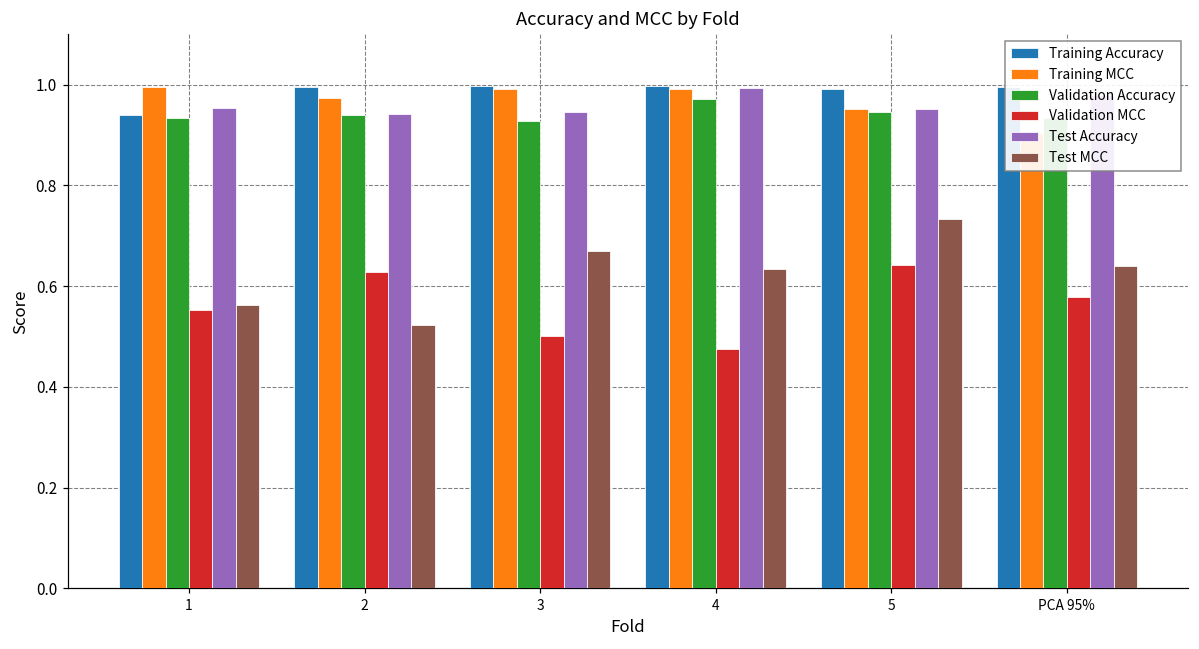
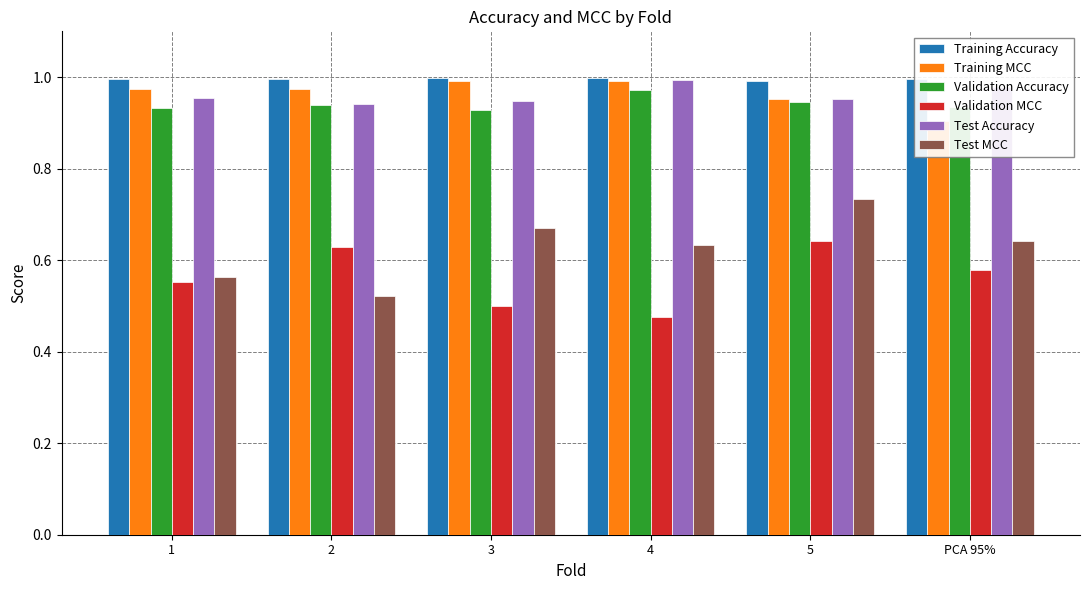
  {
    "Training Accuracy": {
-     "1": 0.94,
+     "1": 1.00,
      "2": 1.00,
      "3": 1.00,
      "4": 1.00,
      "5": 0.99
    },
    "Training MCC": {
-     "1": 1.00,
+     "1": 0.97,
      "2": 0.97,
      "3": 0.99,
      "4": 0.99,
      "5": 0.95
    },
    "Validation Accuracy": {
      "1": 0.93,
      "2": 0.94,
      "3": 0.93,
      "4": 0.97,
      "5": 0.95
    },
    "Validation MCC": {
      "1": 0.55,
      "2": 0.63,
      "3": 0.50,
      "4": 0.48,
      "5": 0.64,
      "PCA 95%": 0.58
    },
    "Test Accuracy": {
      "1": 0.95,
      "2": 0.94,
      "3": 0.95,
      "4": 0.99,
      "5": 0.95
    },
    "Test MCC": {
      "1": 0.56,
      "2": 0.52,
      "3": 0.67,
      "4": 0.63,
      "5": 0.73,
      "PCA 95%": 0.64
    }
  }
